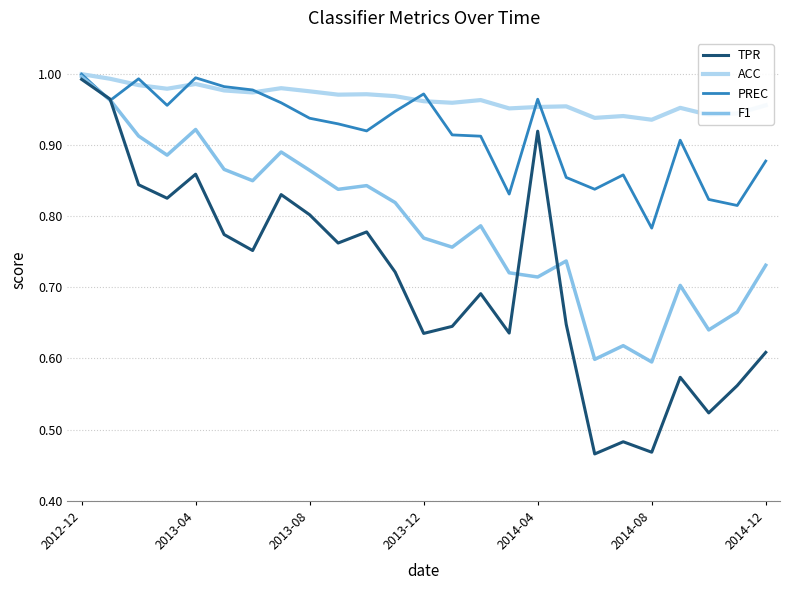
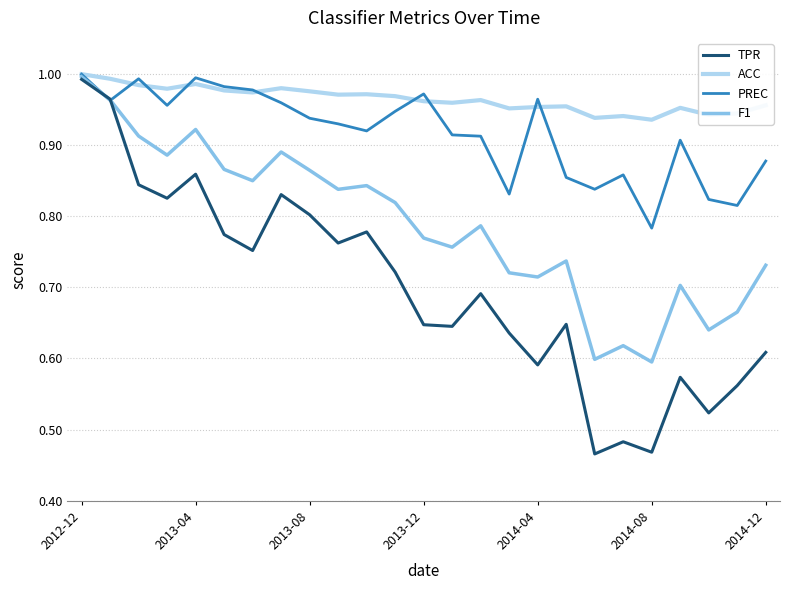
  {
    "TPR": {
      "2013-04": 0.86,
      "2013-08": 0.80,
-     "2013-12": 0.64,
-     "2014-04": 0.92,
+     "2013-12": 0.65,
+     "2014-04": 0.59,
      "2014-08": 0.47,
      "2014-12": 0.61
    },
    "PREC": {
      "2013-04": 0.99,
      "2013-08": 0.94,
      "2013-12": 0.97,
      "2014-04": 0.96,
      "2014-08": 0.78,
      "2014-12": 0.88
    }
  }
